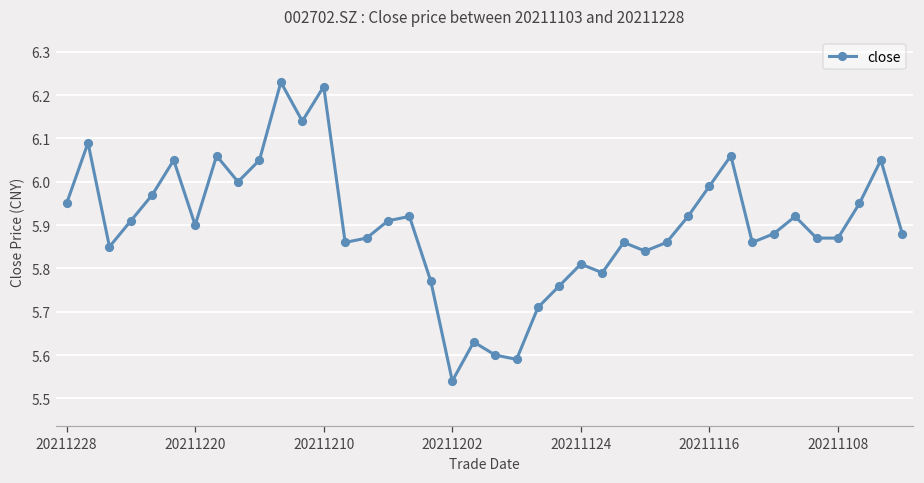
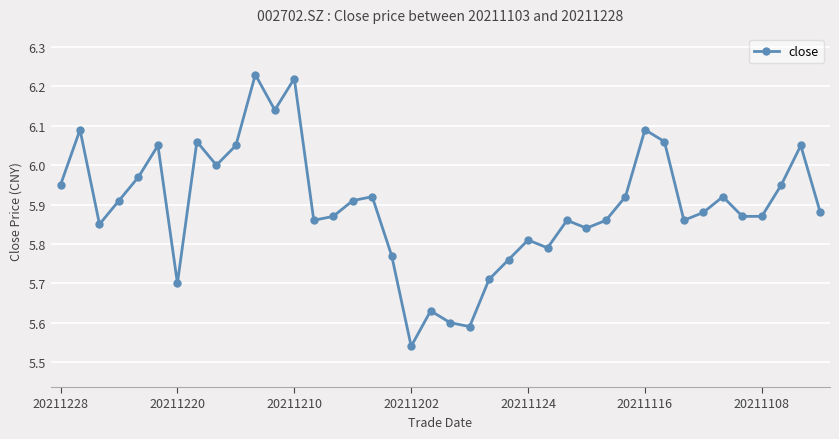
  {
    "20211228": 5.95,
-   "20211220": 5.9,
+   "20211220": 5.7,
    "20211210": 6.22,
    "20211202": 5.54,
    "20211124": 5.81,
-   "20211116": 5.99,
+   "20211116": 6.09,
    "20211108": 5.87
  }
